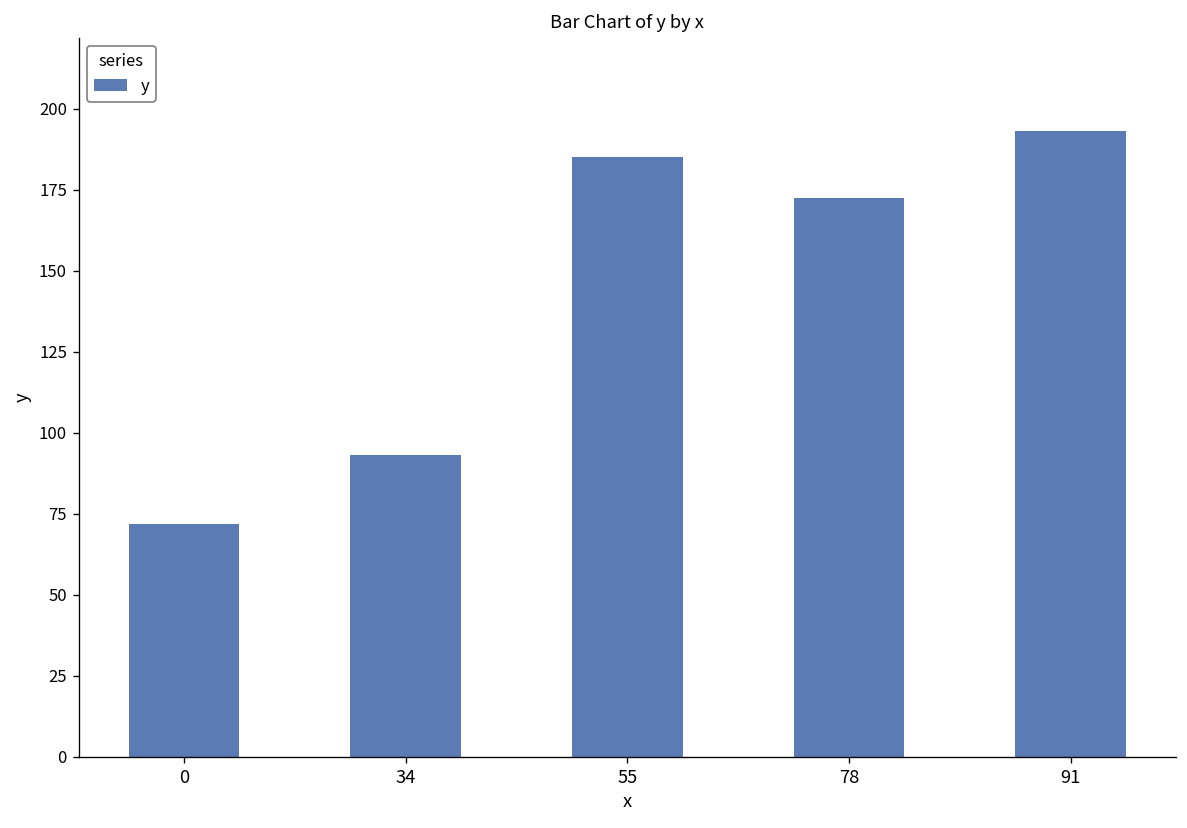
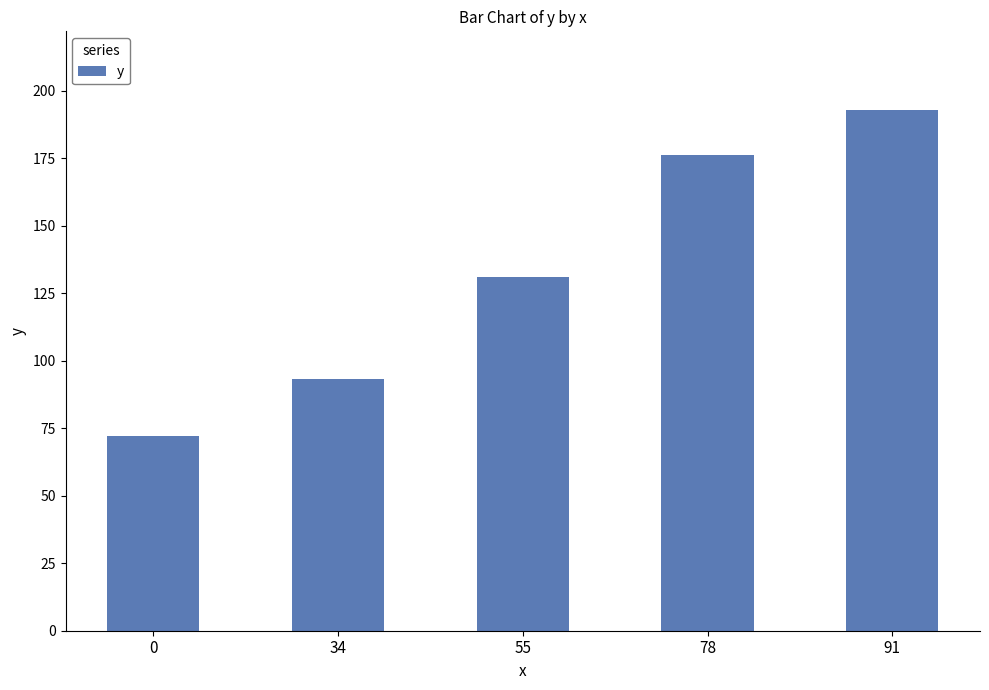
  {
    "0": 72,
    "34": 93,
-   "55": 185,
-   "78": 172,
+   "55": 131,
+   "78": 176,
    "91": 193
  }
